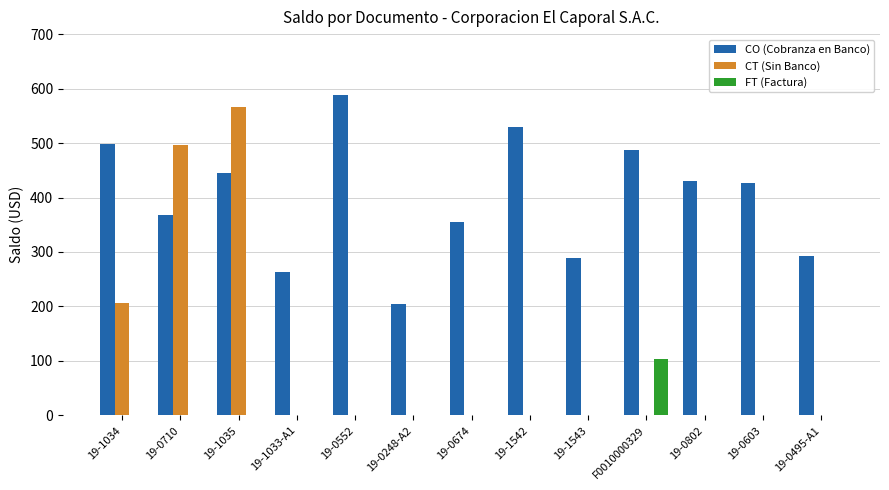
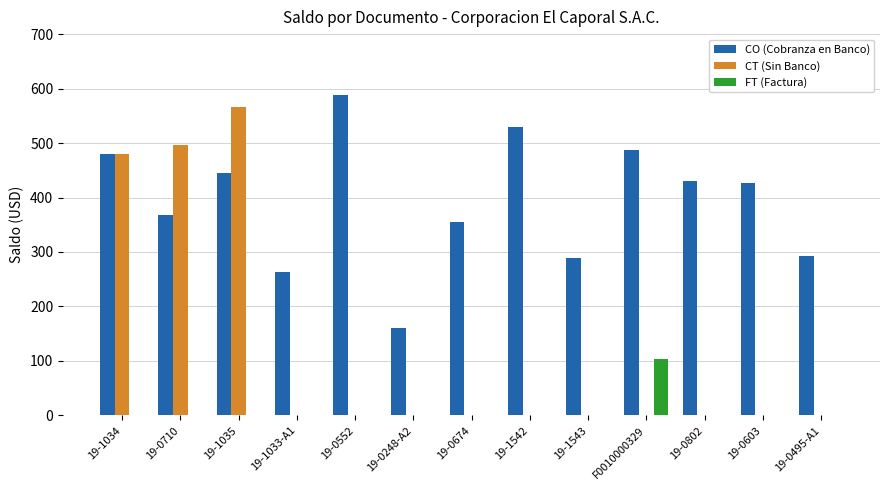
  {
    "CO (Cobranza en Banco)": {
-     "19-1034": 500,
+     "19-1034": 480,
      "19-0710": 370,
      "19-1035": 440,
      "19-1033-A1": 260,
      "19-0552": 590,
-     "19-0248-A2": 210,
+     "19-0248-A2": 160,
      "19-0674": 360,
      "19-1542": 530,
      "19-1543": 290,
      "F0010000329": 490,
      "19-0802": 430,
      "19-0603": 430,
      "19-0495-A1": 290
    },
    "CT (Sin Banco)": {
-     "19-1034": 210,
+     "19-1034": 480,
      "19-0710": 500,
      "19-1035": 570,
      "19-1033-A1": 0,
      "19-0552": 0,
      "19-0248-A2": 0,
      "19-0674": 0,
      "19-1542": 0,
      "19-1543": 0,
      "F0010000329": 0,
      "19-0802": 0,
      "19-0603": 0,
      "19-0495-A1": 0
    },
    "FT (Factura)": {
      "19-1034": 0,
      "19-0710": 0,
      "19-1035": 0,
      "19-1033-A1": 0,
      "19-0552": 0,
      "19-0248-A2": 0,
      "19-0674": 0,
      "19-1542": 0,
      "19-1543": 0,
      "F0010000329": 100,
      "19-0802": 0,
      "19-0603": 0,
      "19-0495-A1": 0
    }
  }
